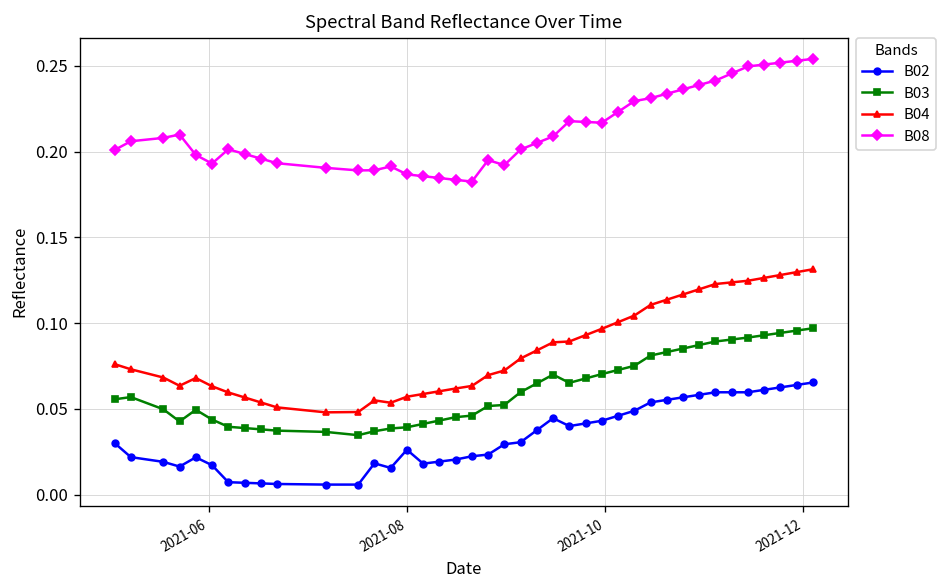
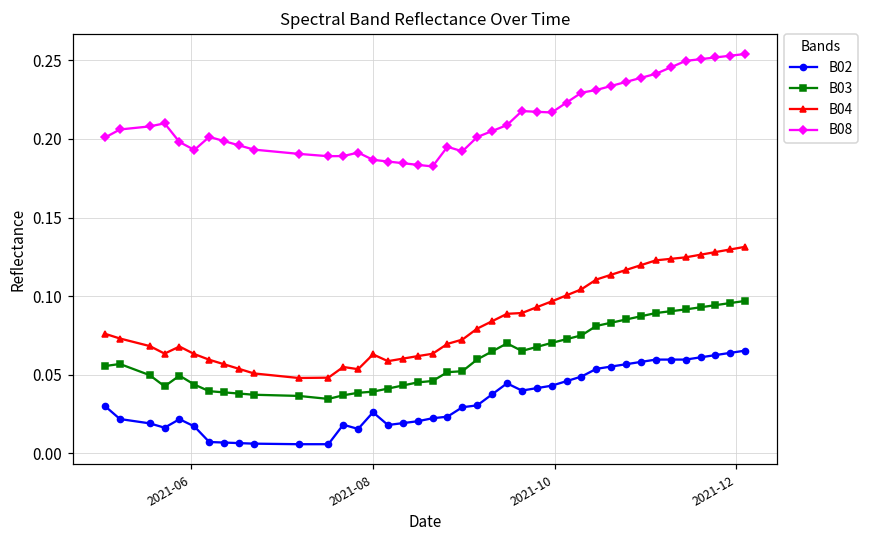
  {
    "B02": {
      "2021-08": 0.026
    },
    "B03": {
      "2021-08": 0.039
    },
    "B04": {
-     "2021-08": 0.057
+     "2021-08": 0.063
    },
    "B08": {
      "2021-08": 0.187
    }
  }
